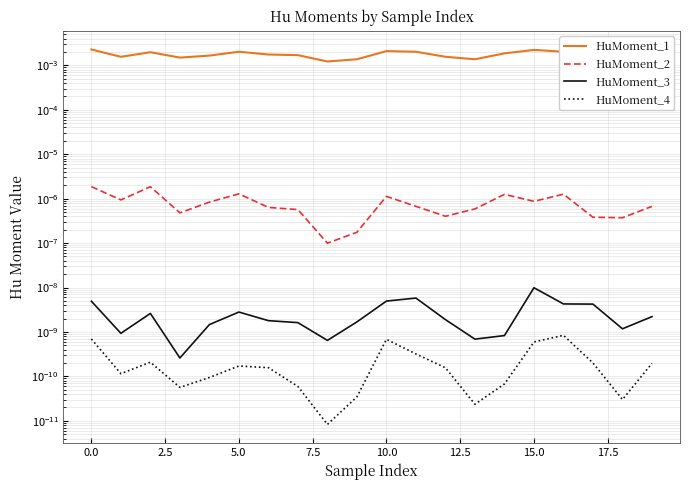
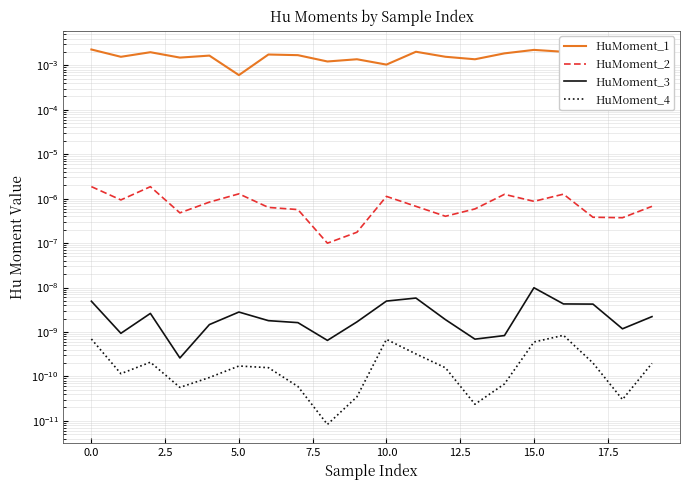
  {
    "HuMoment_1": {
      "0.0": 0.002,
-     "5.0": 0.002,
-     "10.0": 0.002,
+     "5.0": 0.0006,
+     "10.0": 0.0010,
      "15.0": 0.002
    },
    "HuMoment_2": {
      "0.0": 0.0000019,
      "5.0": 0.0000013,
      "10.0": 0.0000011,
      "15.0": 0.0000009
    }
  }
